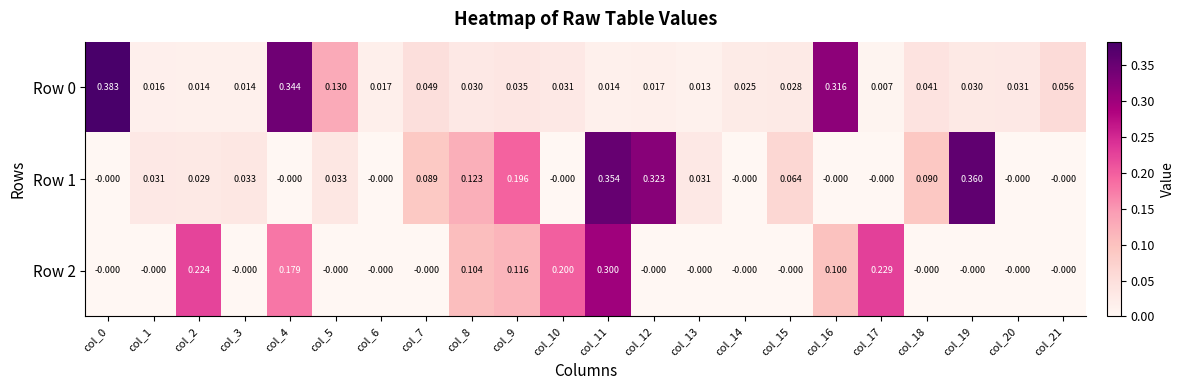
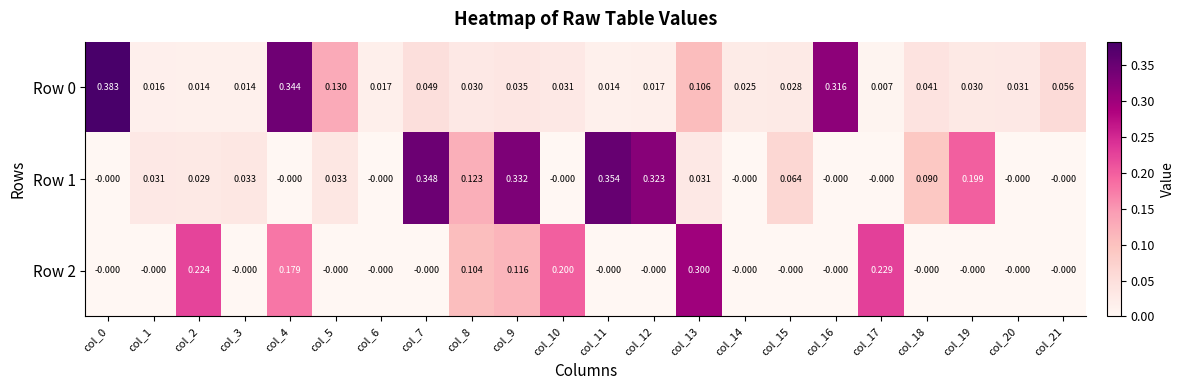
  {
    "Row 0": {
      "col_0": 0.383,
      "col_1": 0.016,
      "col_2": 0.014,
      "col_3": 0.014,
      "col_4": 0.344,
      "col_5": 0.130,
      "col_6": 0.017,
      "col_7": 0.049,
      "col_8": 0.030,
      "col_9": 0.035,
      "col_10": 0.031,
      "col_11": 0.014,
      "col_12": 0.017,
-     "col_13": 0.013,
+     "col_13": 0.106,
      "col_14": 0.025,
      "col_15": 0.028,
      "col_16": 0.316,
      "col_17": 0.007,
      "col_18": 0.041,
      "col_19": 0.030,
      "col_20": 0.031,
      "col_21": 0.056
    },
    "Row 1": {
      "col_0": -0.000,
      "col_1": 0.031,
      "col_2": 0.029,
      "col_3": 0.033,
      "col_4": -0.000,
      "col_5": 0.033,
      "col_6": -0.000,
-     "col_7": 0.089,
+     "col_7": 0.348,
      "col_8": 0.123,
-     "col_9": 0.196,
+     "col_9": 0.332,
      "col_10": -0.000,
      "col_11": 0.354,
      "col_12": 0.323,
      "col_13": 0.031,
      "col_14": -0.000,
      "col_15": 0.064,
      "col_16": -0.000,
      "col_17": -0.000,
      "col_18": 0.090,
-     "col_19": 0.360,
+     "col_19": 0.199,
      "col_20": -0.000,
      "col_21": -0.000
    },
    "Row 2": {
      "col_0": -0.000,
      "col_1": -0.000,
      "col_2": 0.224,
      "col_3": -0.000,
      "col_4": 0.179,
      "col_5": -0.000,
      "col_6": -0.000,
      "col_7": -0.000,
      "col_8": 0.104,
      "col_9": 0.116,
      "col_10": 0.200,
-     "col_11": 0.300,
+     "col_11": -0.000,
      "col_12": -0.000,
-     "col_13": -0.000,
+     "col_13": 0.300,
      "col_14": -0.000,
      "col_15": -0.000,
-     "col_16": 0.100,
+     "col_16": -0.000,
      "col_17": 0.229,
      "col_18": -0.000,
      "col_19": -0.000,
      "col_20": -0.000,
      "col_21": -0.000
    }
  }
